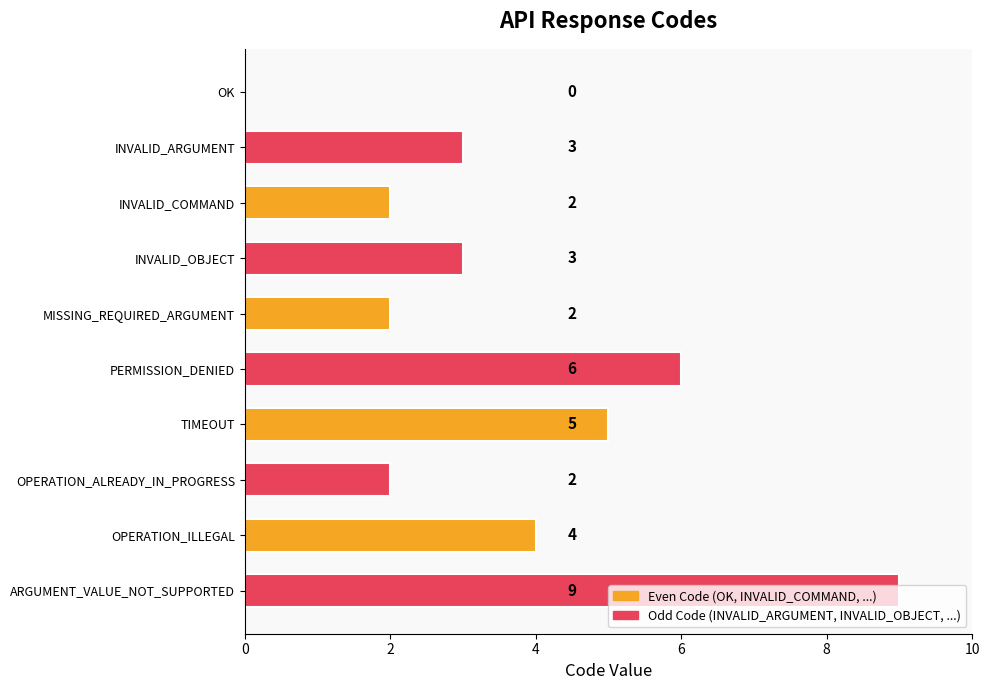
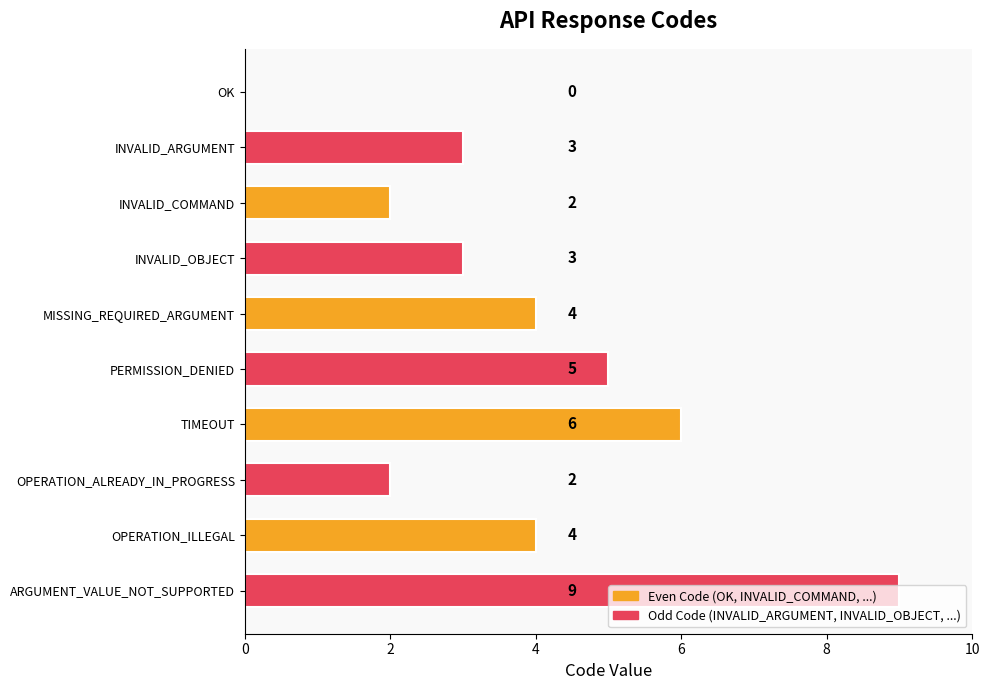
  {
-   "MISSING_REQUIRED_ARGUMENT": 2,
-   "PERMISSION_DENIED": 6,
-   "TIMEOUT": 5
+   "MISSING_REQUIRED_ARGUMENT": 4,
+   "PERMISSION_DENIED": 5,
+   "TIMEOUT": 6
  }
